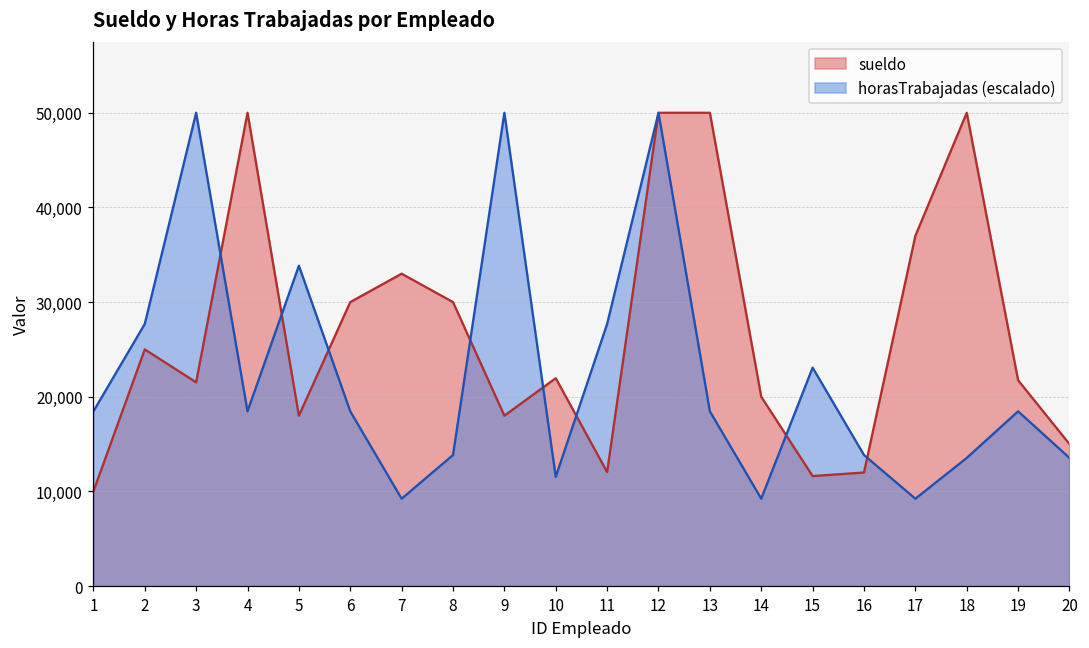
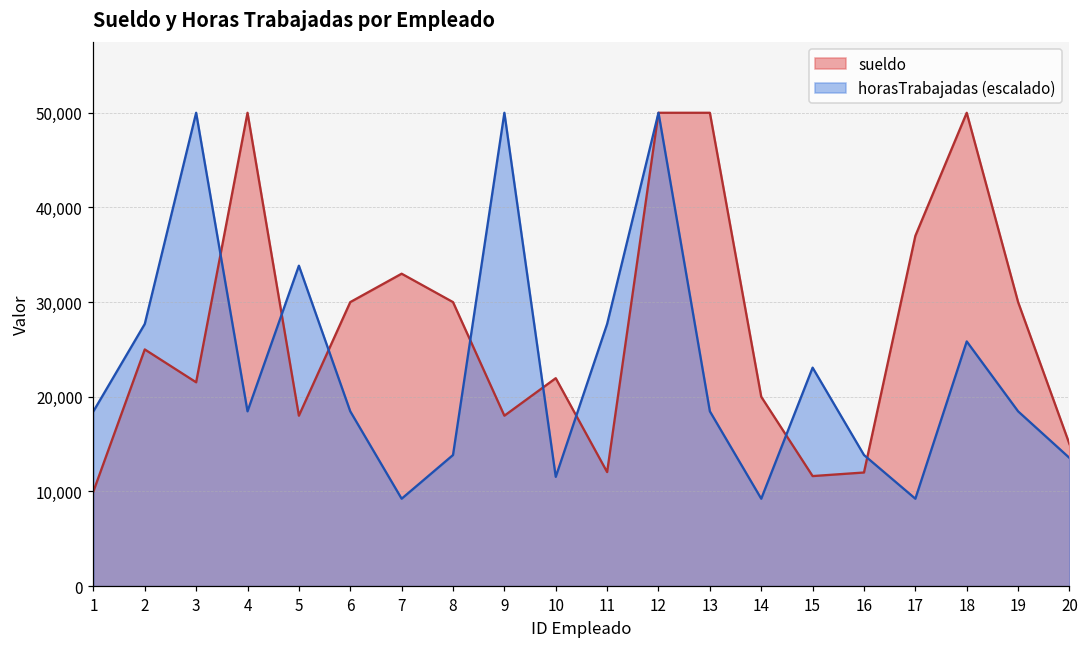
  {
    "sueldo": {
      "1": "10,000",
      "2": "25,000",
      "3": "22,000",
      "4": "50,000",
      "5": "18,000",
      "6": "30,000",
      "7": "33,000",
      "8": "30,000",
      "9": "18,000",
      "10": "22,000",
      "11": "12,000",
      "13": "50,000",
      "14": "20,000",
      "15": "12,000",
      "16": "12,000",
      "17": "37,000",
      "18": "50,000",
-     "19": "22,000",
+     "19": "30,000",
      "20": "15,000"
    },
    "horasTrabajadas (escalado)": {
      "1": "18,000",
      "2": "28,000",
      "3": "50,000",
      "4": "18,000",
      "5": "34,000",
      "6": "18,000",
      "7": "9,000",
      "8": "14,000",
      "9": "50,000",
      "10": "12,000",
      "11": "28,000",
      "13": "18,000",
      "14": "9,000",
      "15": "23,000",
      "16": "14,000",
      "17": "9,000",
-     "18": "14,000",
+     "18": "26,000",
      "19": "18,000",
      "20": "14,000"
    }
  }
